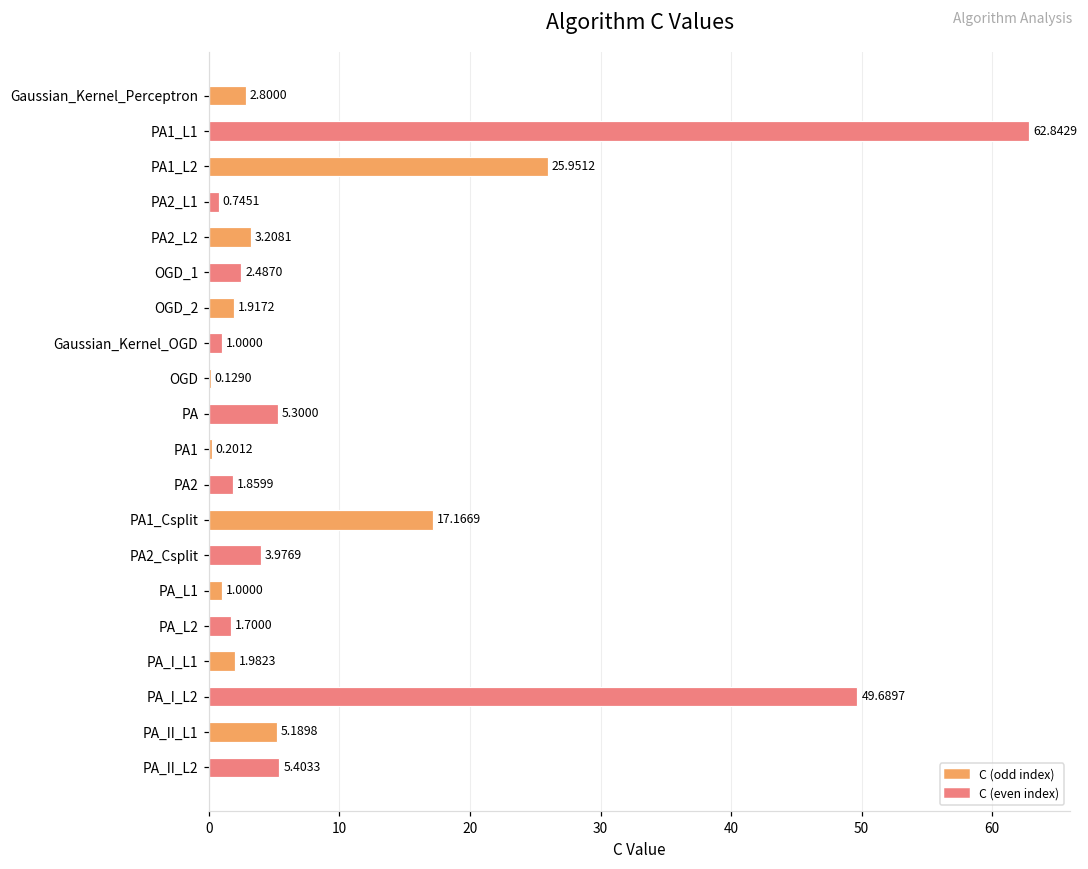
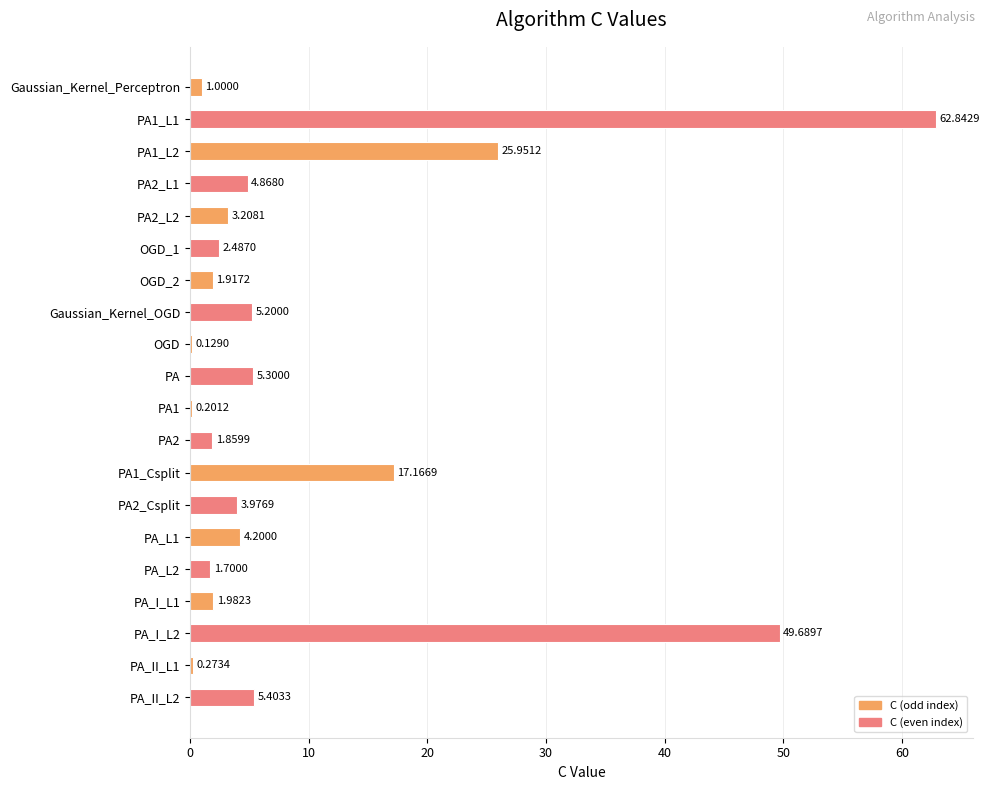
  {
-   "Gaussian_Kernel_Perceptron": 2.8000,
+   "Gaussian_Kernel_Perceptron": 1.0000,
    "PA1_L1": 62.8429,
    "PA1_L2": 25.9512,
-   "PA2_L1": 0.7451,
+   "PA2_L1": 4.8680,
    "PA2_L2": 3.2081,
    "OGD_1": 2.4870,
    "OGD_2": 1.9172,
-   "Gaussian_Kernel_OGD": 1.0000,
+   "Gaussian_Kernel_OGD": 5.2000,
    "OGD": 0.1290,
    "PA": 5.3000,
    "PA1": 0.2012,
    "PA2": 1.8599,
    "PA1_Csplit": 17.1669,
    "PA2_Csplit": 3.9769,
-   "PA_L1": 1.0000,
+   "PA_L1": 4.2000,
    "PA_L2": 1.7000,
    "PA_I_L1": 1.9823,
    "PA_I_L2": 49.6897,
-   "PA_II_L1": 5.1898,
+   "PA_II_L1": 0.2734,
    "PA_II_L2": 5.4033
  }
